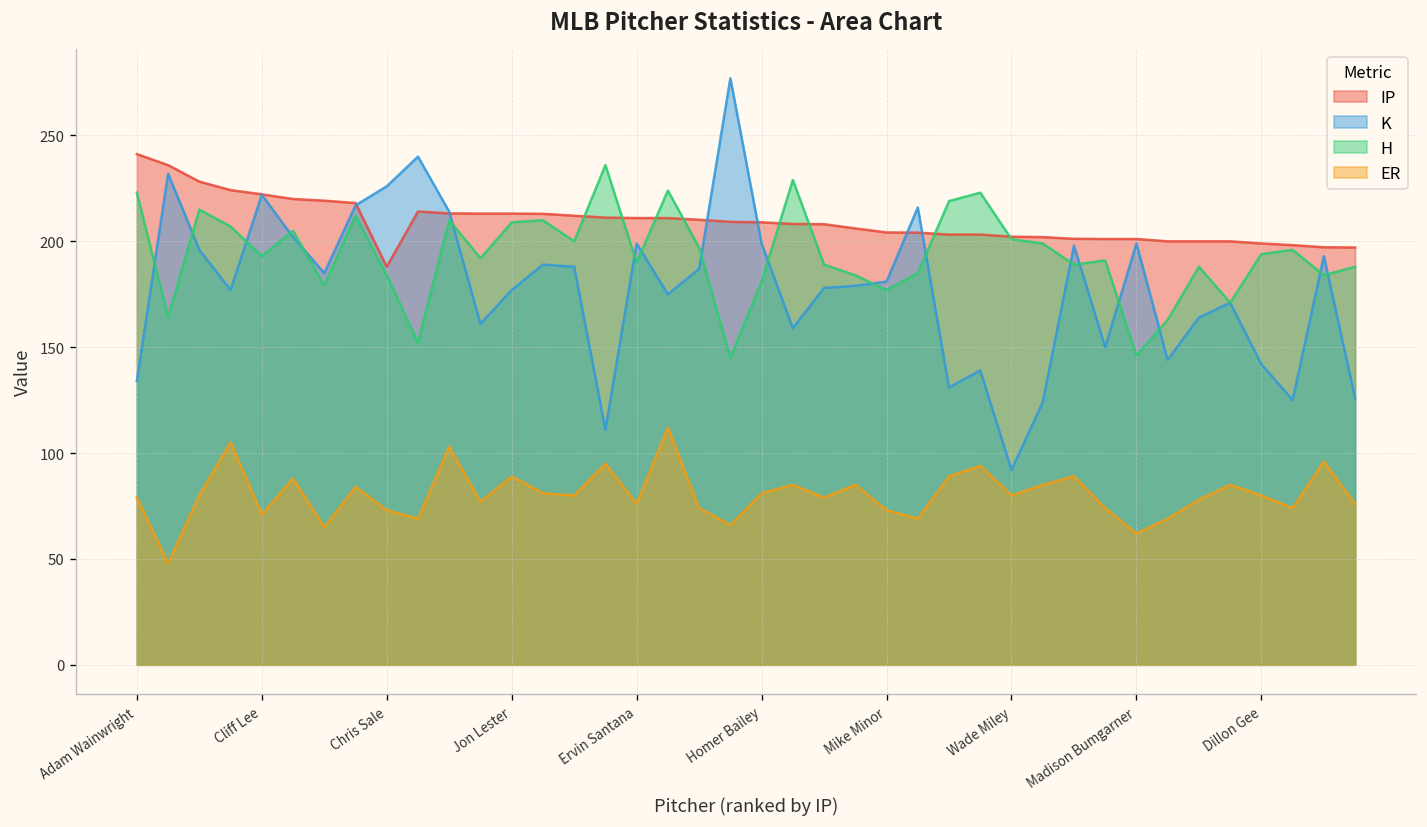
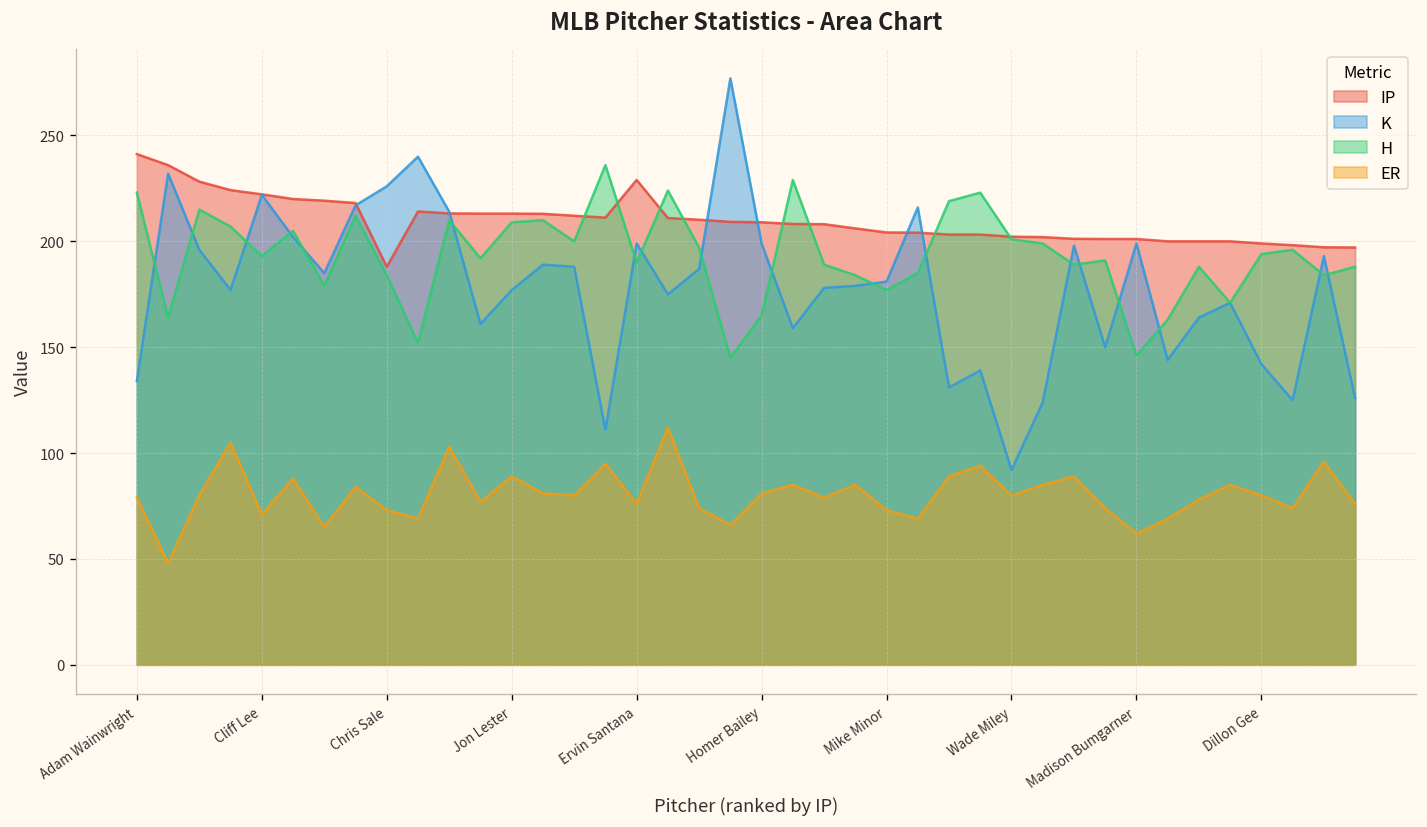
  {
    "IP": {
      "Adam Wainwright": 241,
      "Chris Sale": 188,
      "Jon Lester": 213,
-     "Ervin Santana": 211,
+     "Ervin Santana": 229,
      "Homer Bailey": 209,
      "Mike Minor": 204,
      "Madison Bumgarner": 201,
      "Dillon Gee": 199
    },
    "K": {
      "Adam Wainwright": 134,
      "Chris Sale": 226,
      "Jon Lester": 177,
      "Ervin Santana": 199,
      "Homer Bailey": 199,
      "Mike Minor": 181,
      "Wade Miley": 92,
      "Madison Bumgarner": 199,
      "Dillon Gee": 142
    },
    "H": {
      "Adam Wainwright": 223,
      "Cliff Lee": 193,
      "Chris Sale": 184,
      "Jon Lester": 209,
      "Ervin Santana": 190,
-     "Homer Bailey": 181,
+     "Homer Bailey": 165,
      "Mike Minor": 177,
      "Madison Bumgarner": 146,
      "Dillon Gee": 194
    },
    "ER": {
      "Adam Wainwright": 79,
      "Cliff Lee": 71,
      "Chris Sale": 73,
      "Jon Lester": 89,
      "Ervin Santana": 76,
      "Homer Bailey": 81,
      "Mike Minor": 73,
      "Wade Miley": 80,
      "Madison Bumgarner": 62,
      "Dillon Gee": 80
    }
  }
